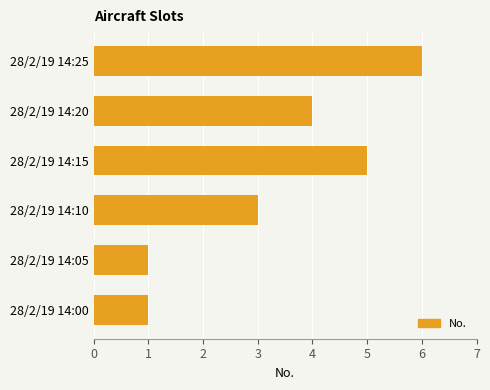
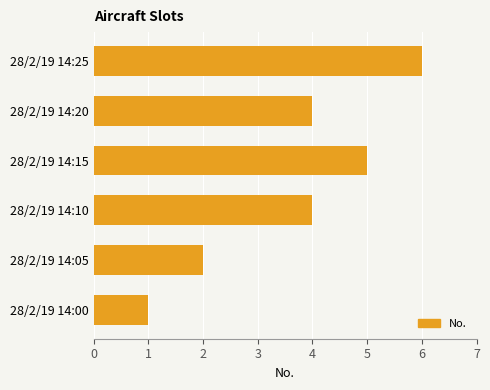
  {
    "28/2/19 14:25": 6,
    "28/2/19 14:20": 4,
    "28/2/19 14:15": 5,
-   "28/2/19 14:10": 3,
-   "28/2/19 14:05": 1,
+   "28/2/19 14:10": 4,
+   "28/2/19 14:05": 2,
    "28/2/19 14:00": 1
  }
